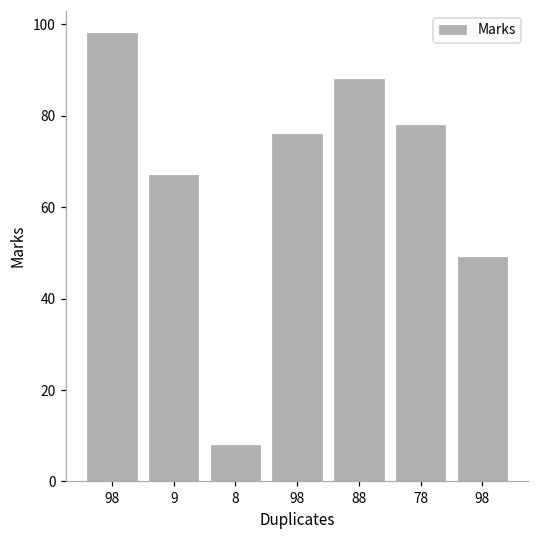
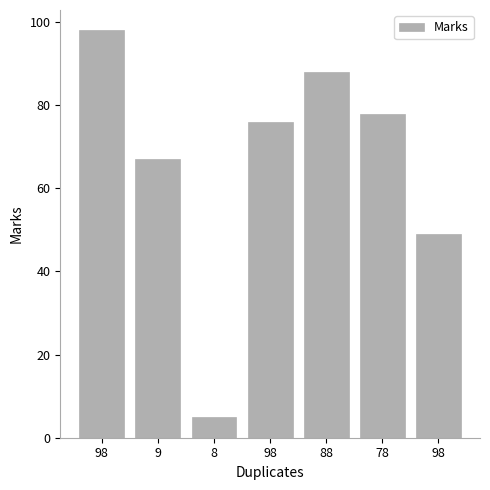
  {
    "9": 67,
-   "8": 8,
+   "8": 5,
    "88": 88,
    "78": 78
  }
